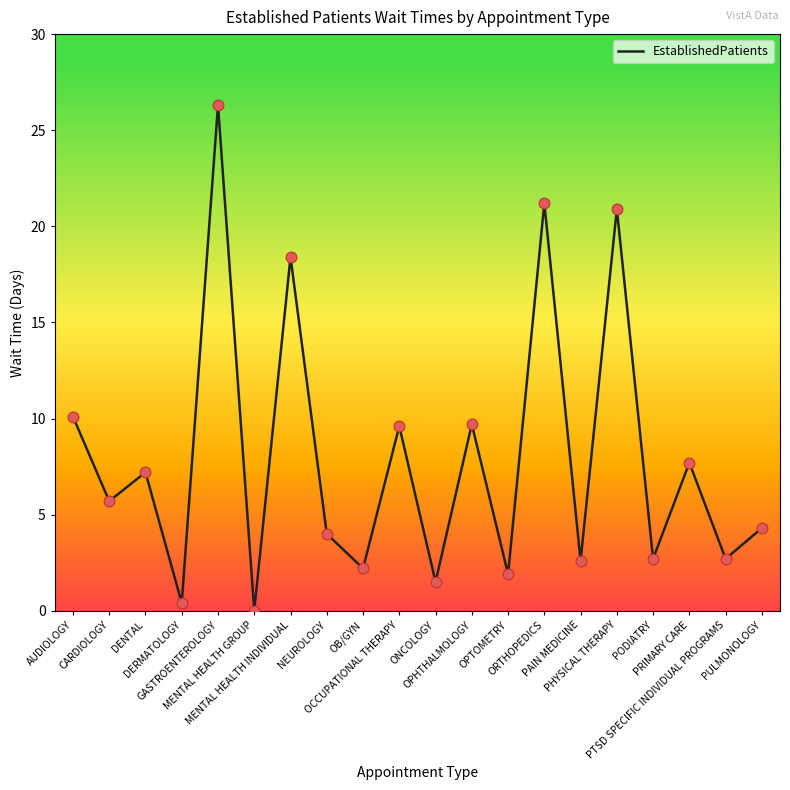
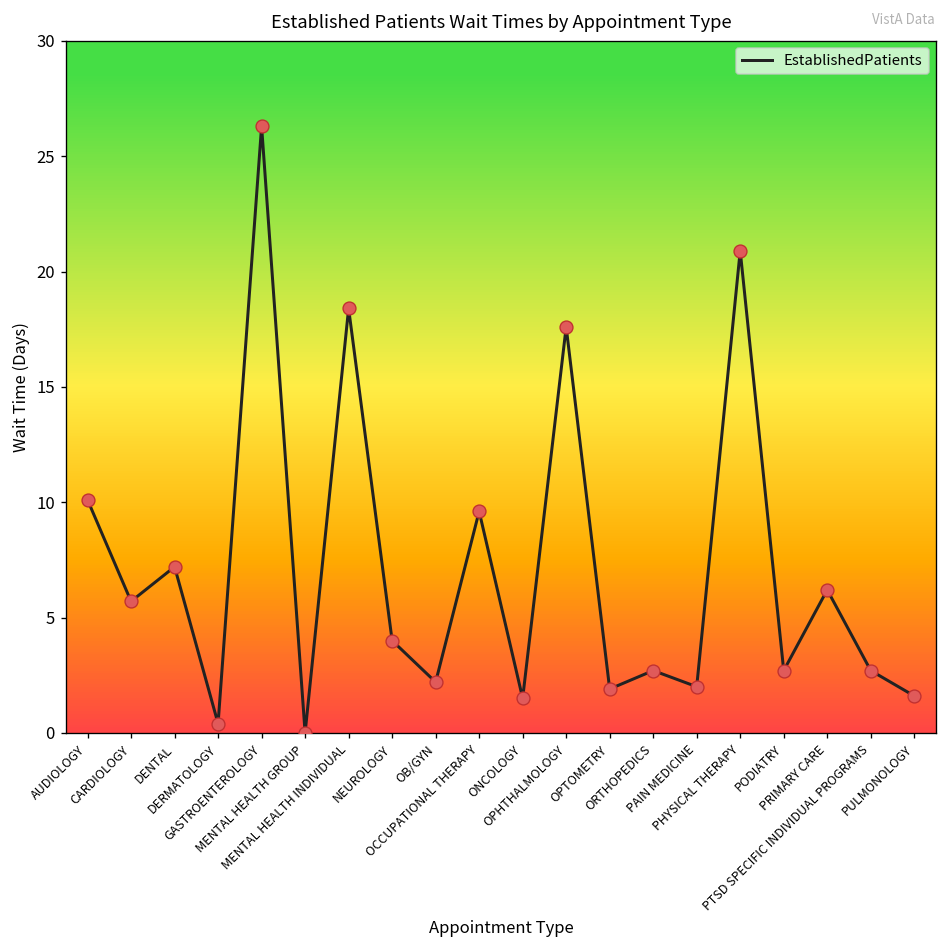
  {
    "AUDIOLOGY": 10.1,
    "CARDIOLOGY": 5.7,
    "DENTAL": 7.2,
    "DERMATOLOGY": 0.4,
    "GASTROENTEROLOGY": 26.3,
    "MENTAL HEALTH GROUP": 0.0,
    "MENTAL HEALTH INDIVIDUAL": 18.4,
    "NEUROLOGY": 4.0,
    "OB/GYN": 2.2,
    "OCCUPATIONAL THERAPY": 9.6,
    "ONCOLOGY": 1.5,
-   "OPHTHALMOLOGY": 9.7,
+   "OPHTHALMOLOGY": 17.6,
    "OPTOMETRY": 1.9,
-   "ORTHOPEDICS": 21.2,
-   "PAIN MEDICINE": 2.6,
+   "ORTHOPEDICS": 2.7,
+   "PAIN MEDICINE": 2.0,
    "PHYSICAL THERAPY": 20.9,
    "PODIATRY": 2.7,
-   "PRIMARY CARE": 7.7,
+   "PRIMARY CARE": 6.2,
    "PTSD SPECIFIC INDIVIDUAL PROGRAMS": 2.7,
-   "PULMONOLOGY": 4.3
+   "PULMONOLOGY": 1.6
  }
